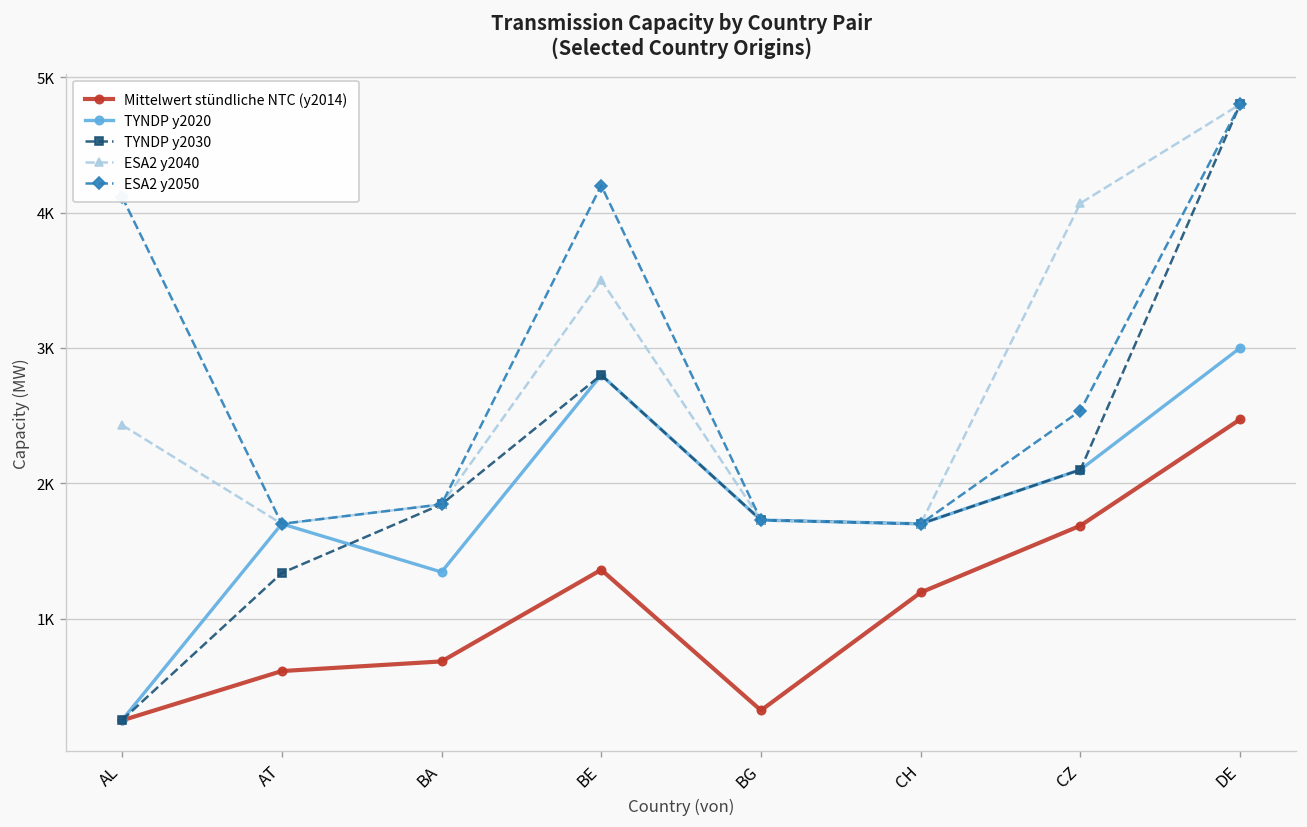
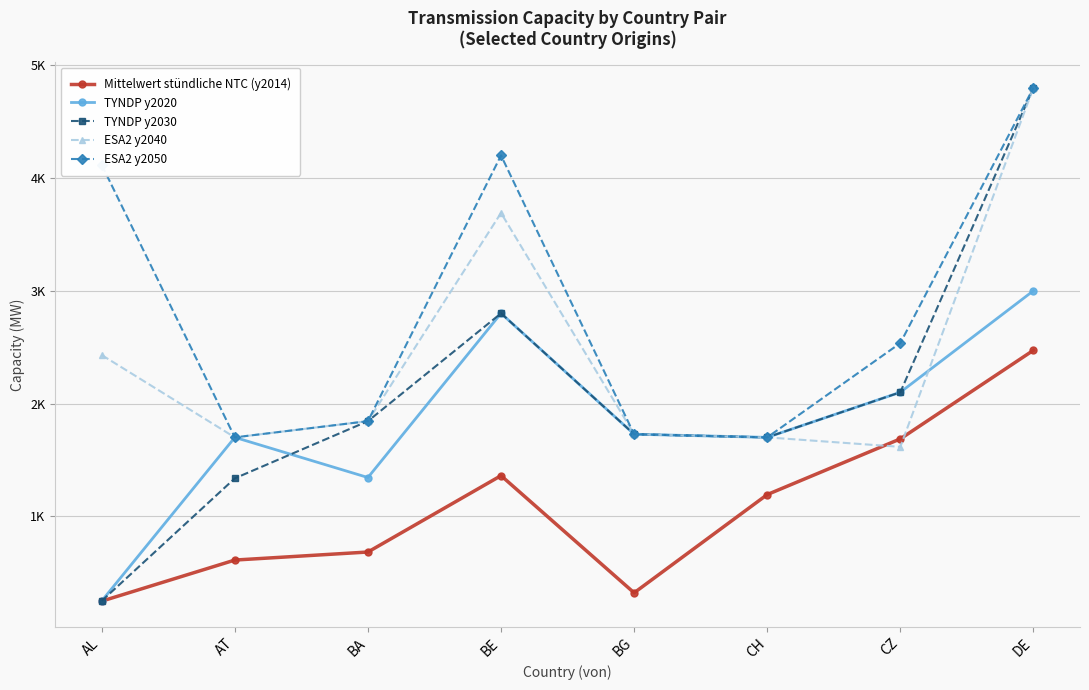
  {
    "Mittelwert stündliche NTC (y2014)": {
      "AT": 610,
      "BA": 680,
      "BE": 1360,
      "BG": 320,
      "CH": 1190,
      "CZ": 1690,
      "DE": 2470
    },
    "TYNDP y2020": {
      "BA": 1340,
      "DE": 3000
    },
    "TYNDP y2030": {
      "AT": 1340
    },
    "ESA2 y2040": {
      "AL": 2430,
-     "BE": 3500,
-     "CZ": 4070
+     "BE": 3690,
+     "CZ": 1620
    },
    "ESA2 y2050": {
      "BE": 4200,
      "CZ": 2540
    }
  }
